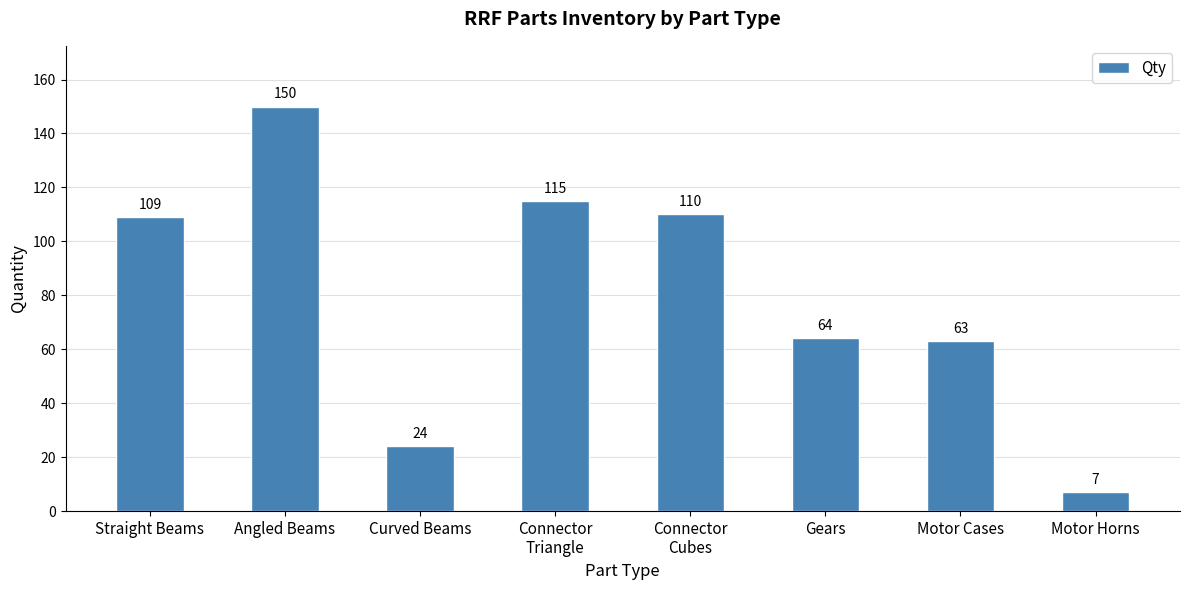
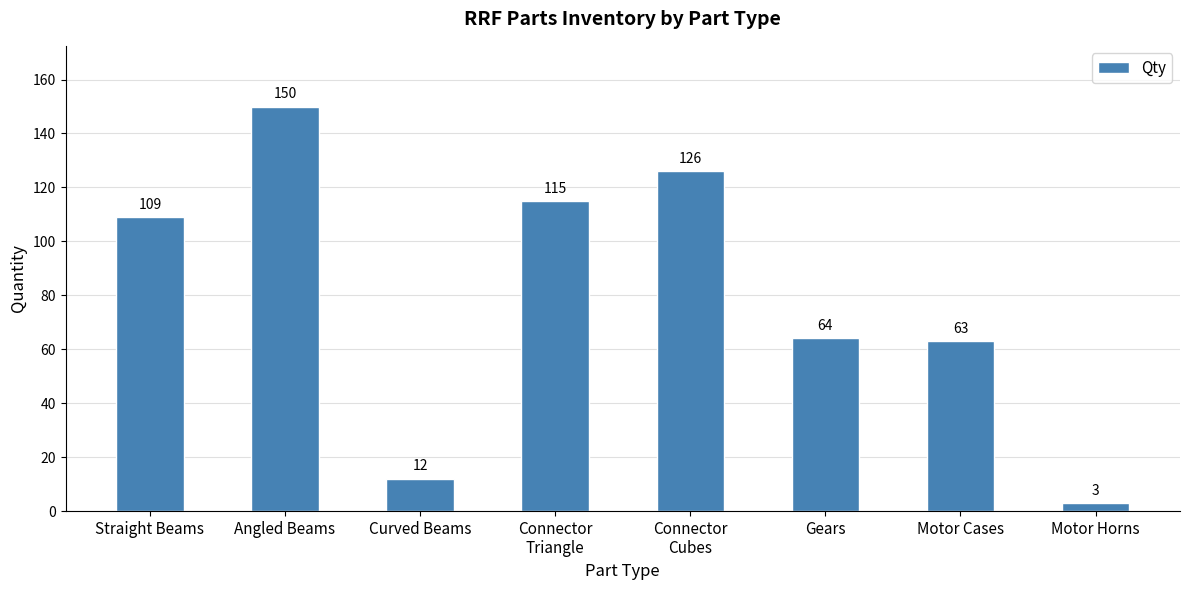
  {
    "Straight Beams": 109,
    "Angled Beams": 150,
-   "Curved Beams": 24,
+   "Curved Beams": 12,
    "Connector Triangle": 115,
-   "Connector Cubes": 110,
+   "Connector Cubes": 126,
    "Gears": 64,
    "Motor Cases": 63,
-   "Motor Horns": 7
+   "Motor Horns": 3
  }
